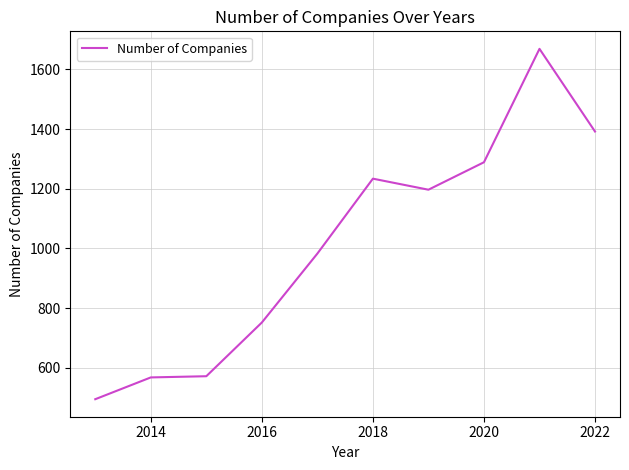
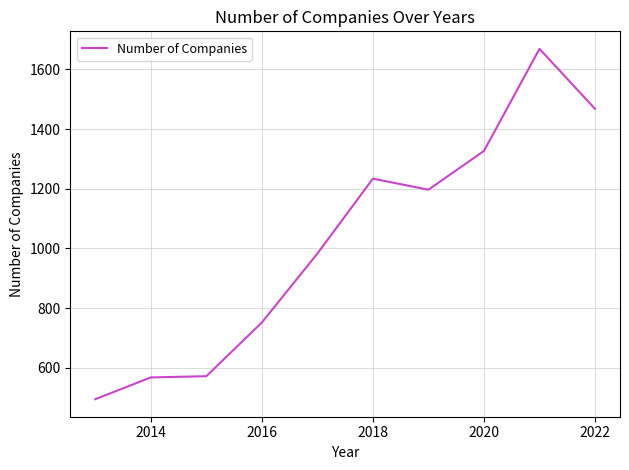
  {
    "2014": 570,
    "2016": 750,
    "2018": 1230,
-   "2020": 1290,
-   "2022": 1390
+   "2020": 1330,
+   "2022": 1470
  }
